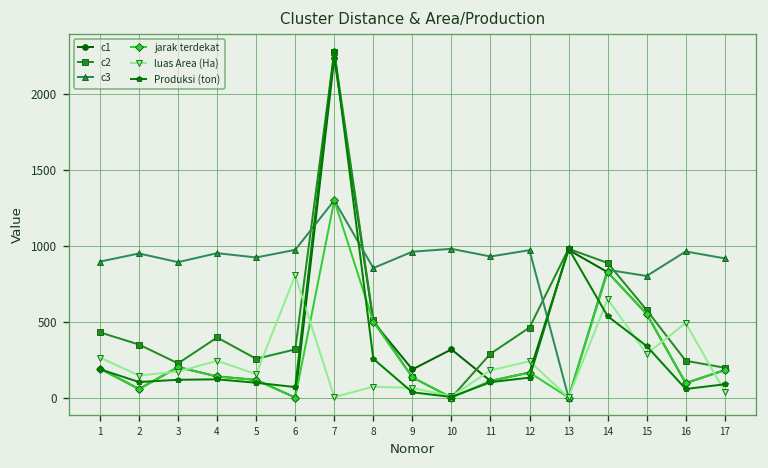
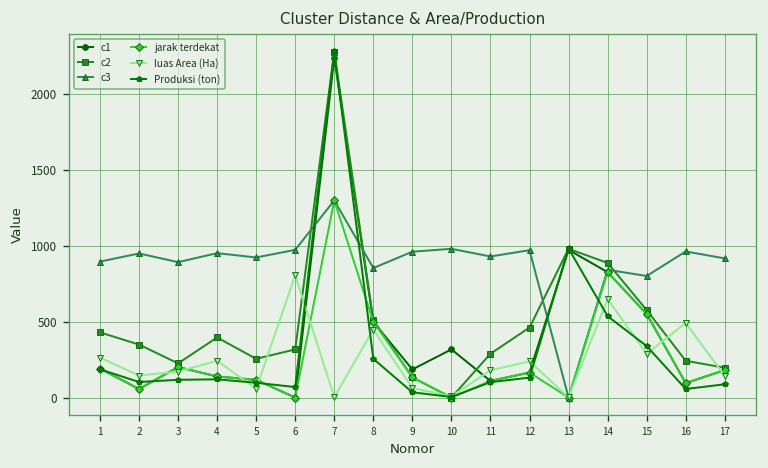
  {
    "luas Area (Ha)": {
      "1": 260,
      "2": 150,
      "3": 170,
      "4": 240,
-     "5": 150,
+     "5": 60,
      "6": 810,
      "7": 0,
-     "8": 70,
+     "8": 450,
      "9": 60,
      "11": 180,
      "12": 240,
      "14": 650,
      "15": 290,
      "16": 490,
-     "17": 40
+     "17": 140
    }
  }
